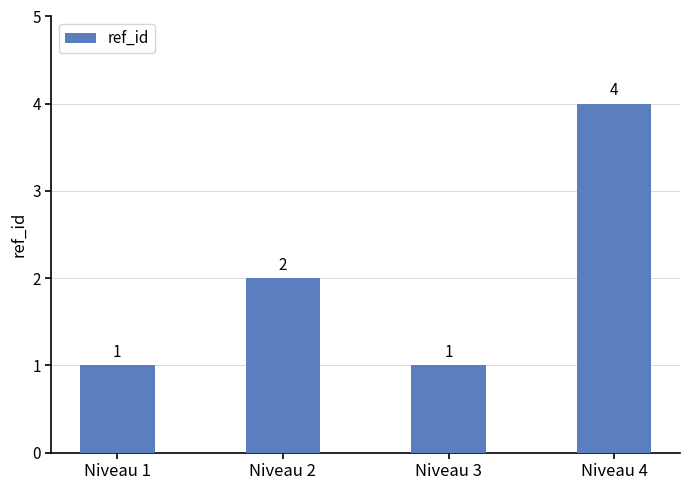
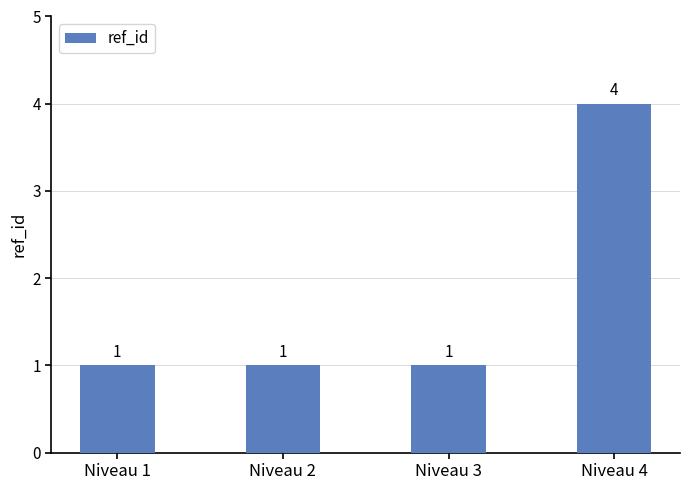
  {
    "Niveau 1": 1,
-   "Niveau 2": 2,
+   "Niveau 2": 1,
    "Niveau 3": 1,
    "Niveau 4": 4
  }
